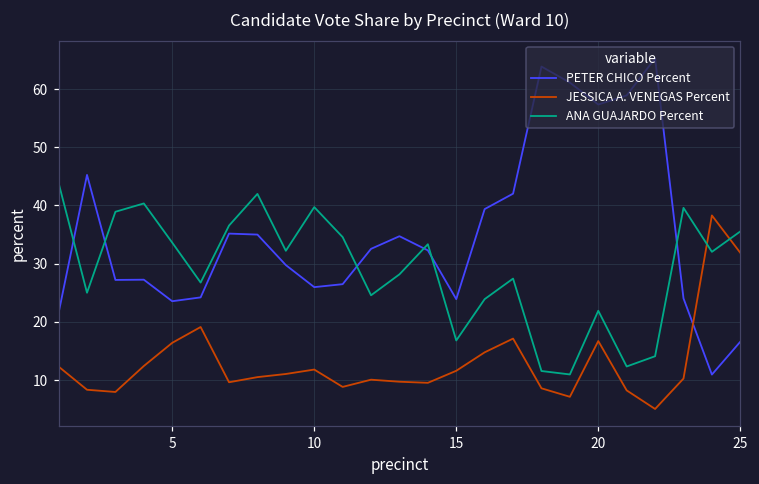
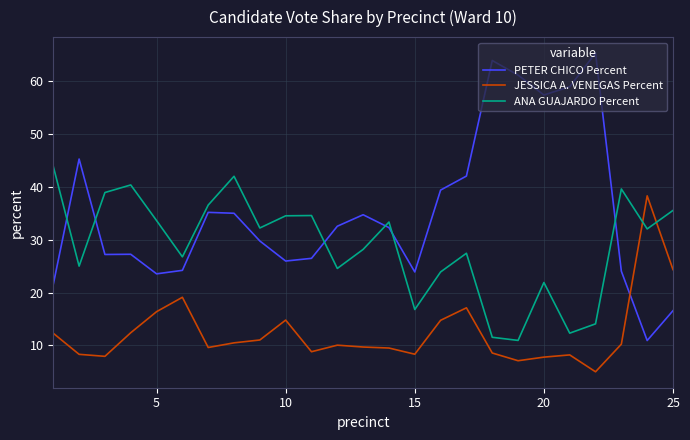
  {
    "PETER CHICO Percent": {
      "5": 24,
      "10": 26,
      "15": 24,
      "25": 17
    },
    "JESSICA A. VENEGAS Percent": {
      "5": 16,
-     "10": 12,
-     "15": 12,
-     "20": 17,
-     "25": 32
+     "10": 15,
+     "15": 8,
+     "20": 8,
+     "25": 24
    },
    "ANA GUAJARDO Percent": {
      "5": 34,
-     "10": 40,
+     "10": 35,
      "15": 17,
      "20": 22,
      "25": 36
    }
  }
